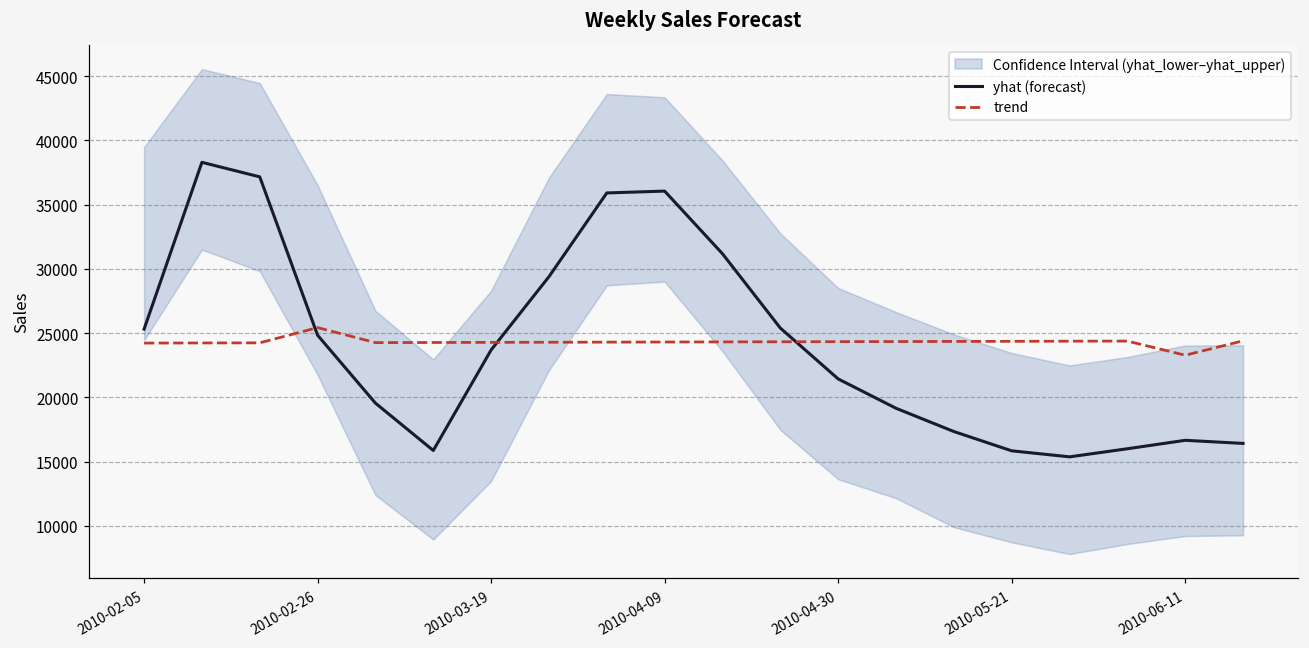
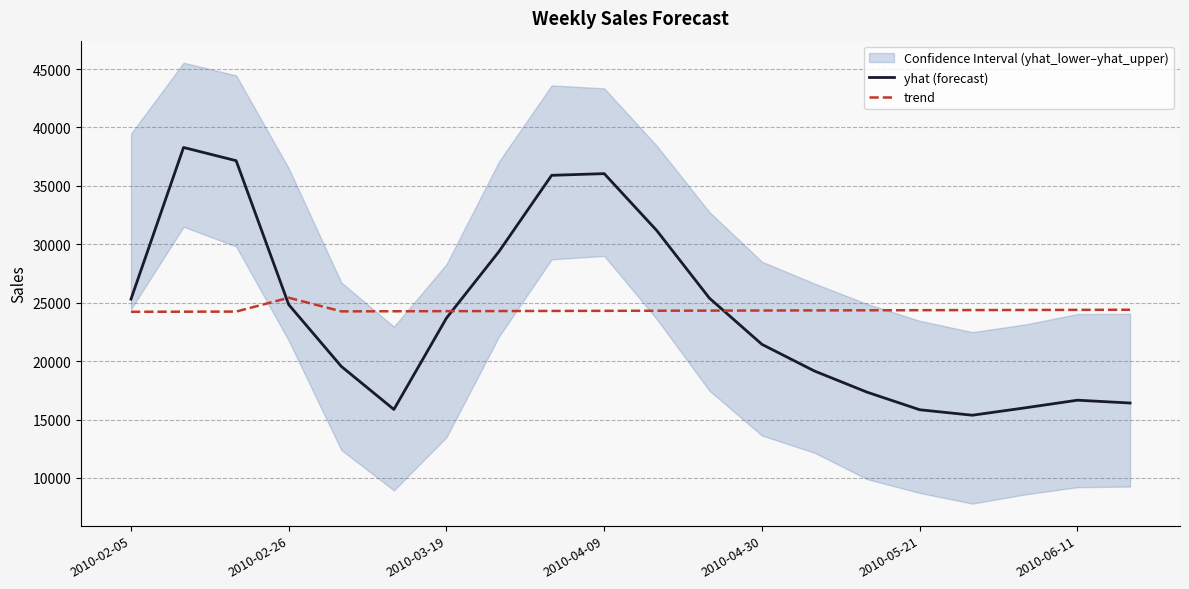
  {
    "yhat (forecast)": {
      "2010-02-05": 25300,
      "2010-02-26": 24800,
      "2010-03-19": 23700,
      "2010-04-09": 36000,
      "2010-04-30": 21400,
      "2010-05-21": 15800,
      "2010-06-11": 16700
    },
    "trend": {
      "2010-02-05": 24200,
      "2010-02-26": 25400,
      "2010-03-19": 24300,
      "2010-04-09": 24300,
      "2010-04-30": 24300,
      "2010-05-21": 24400,
-     "2010-06-11": 23300
+     "2010-06-11": 24400
    }
  }
